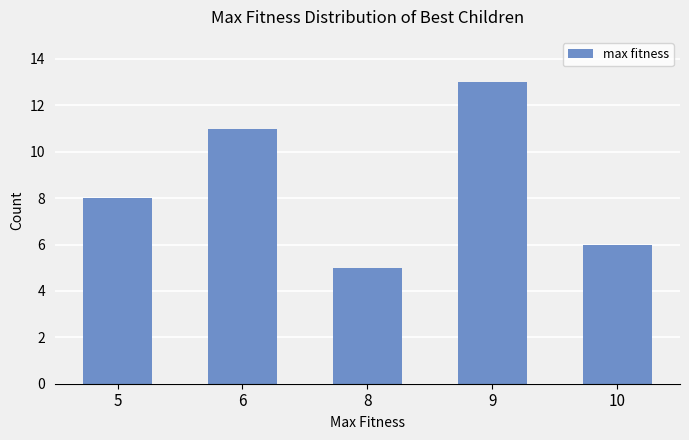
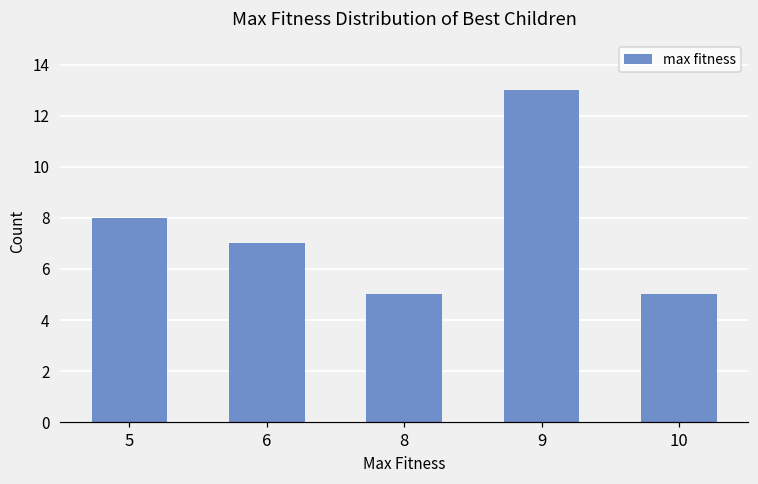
  {
    "5": 8,
-   "6": 11,
+   "6": 7,
    "8": 5,
    "9": 13,
-   "10": 6
+   "10": 5
  }
